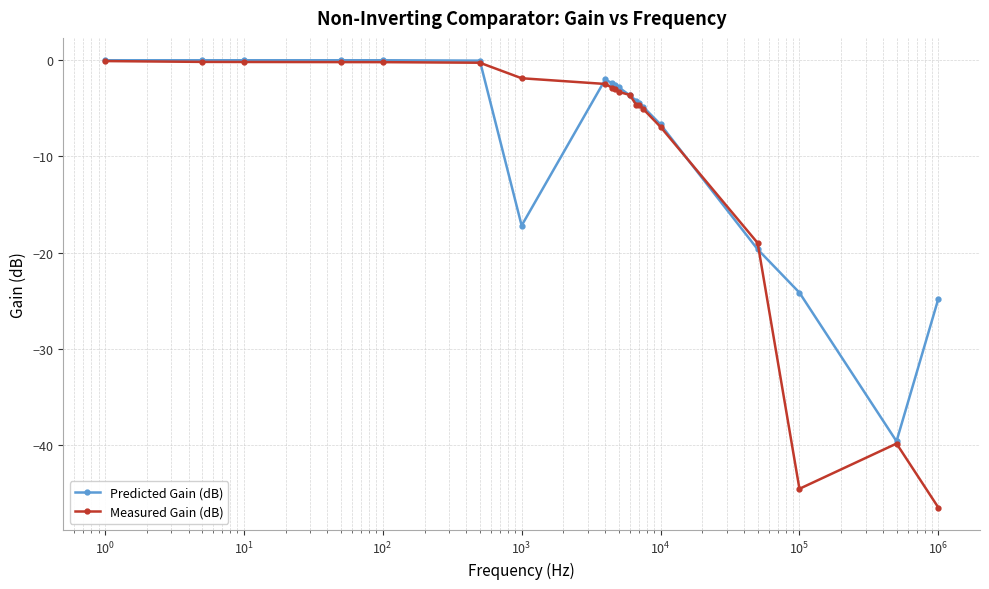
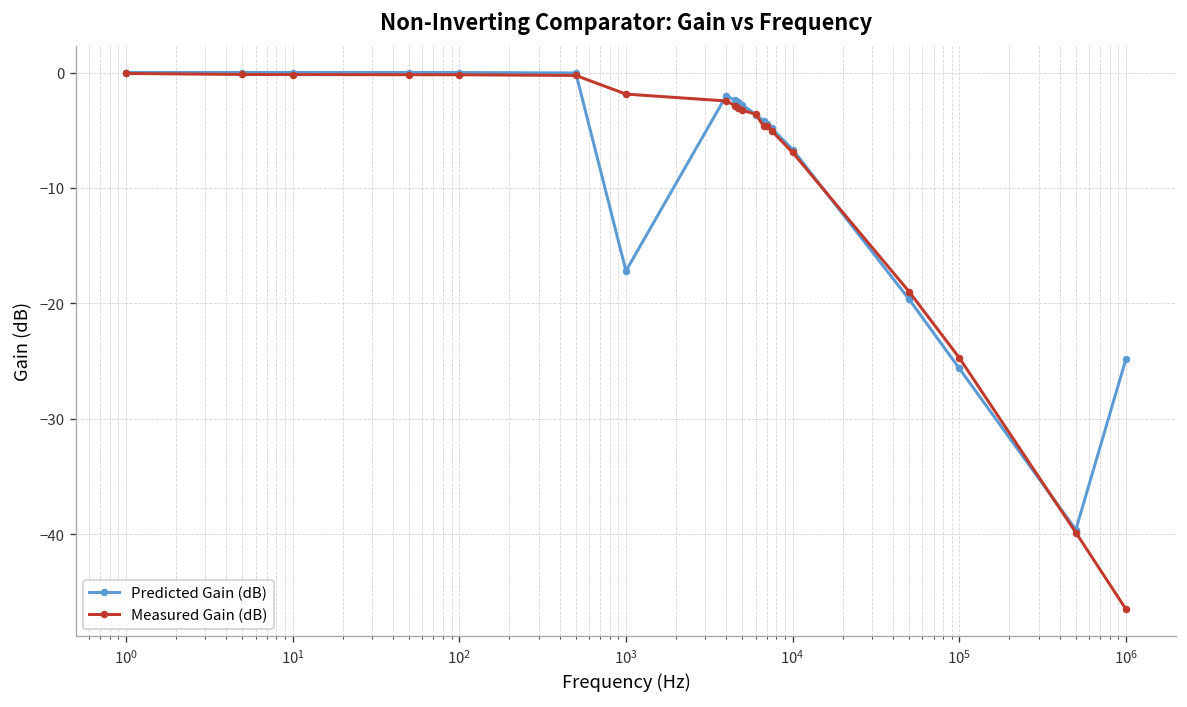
  {
    "Predicted Gain (dB)": {
      "10^3": -17,
-     "10^5": -24,
+     "10^5": -26,
      "10^6": -25
    },
    "Measured Gain (dB)": {
      "10^3": -2,
-     "10^5": -45,
+     "10^5": -25,
      "10^6": -46
    }
  }
